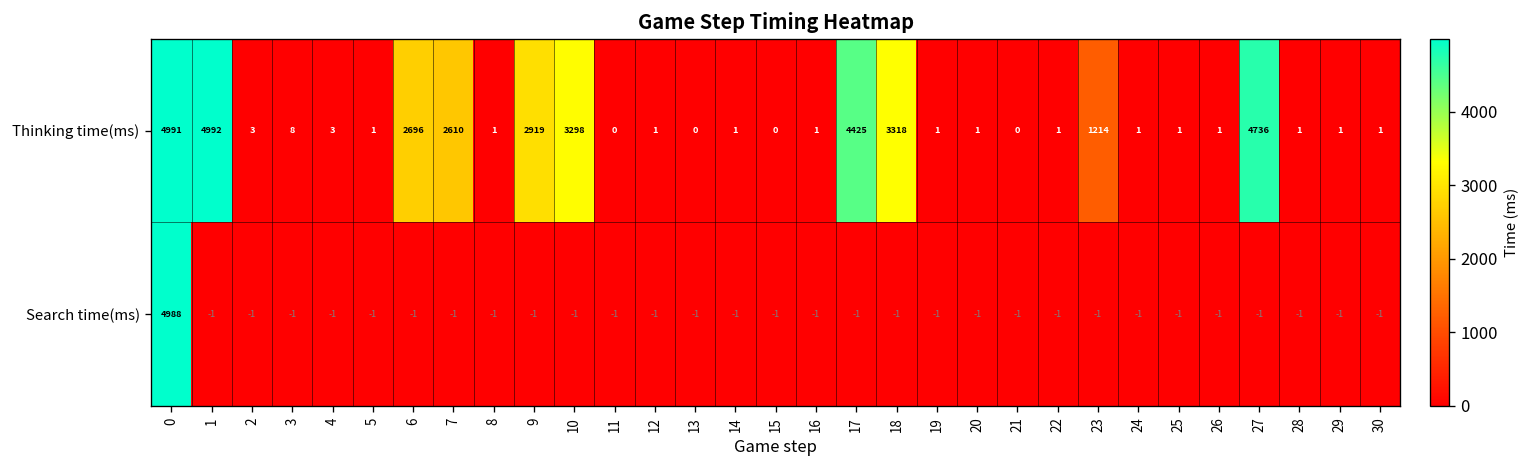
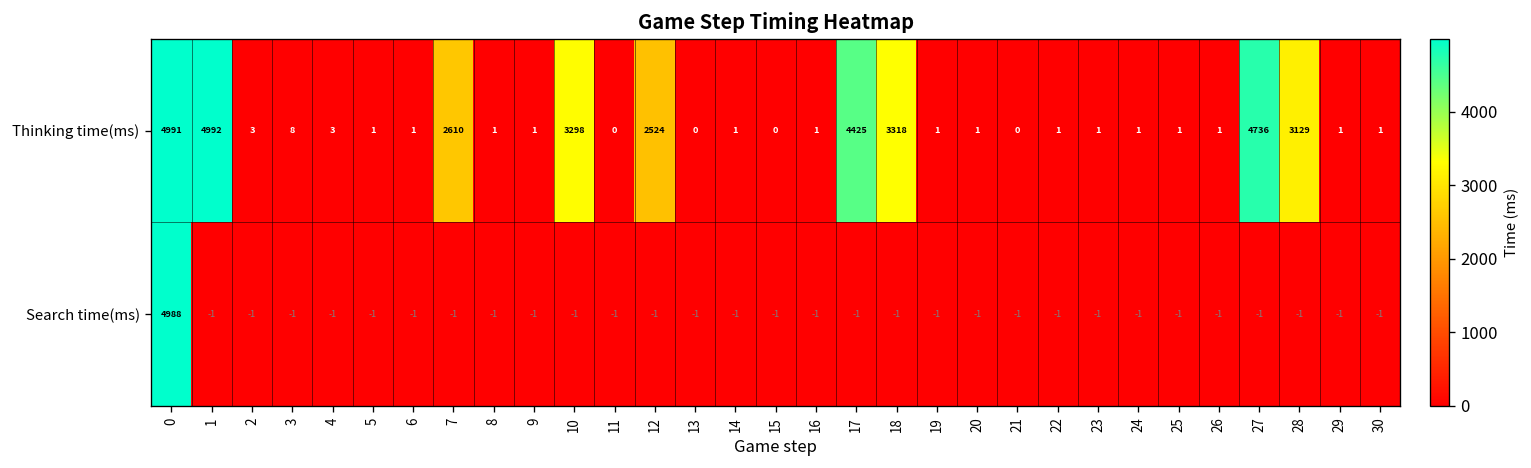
  {
    "Thinking time(ms)": {
      "0": 4991,
      "1": 4992,
      "2": 3,
      "3": 8,
      "4": 3,
      "5": 1,
-     "6": 2696,
+     "6": 1,
      "7": 2610,
      "8": 1,
-     "9": 2919,
+     "9": 1,
      "10": 3298,
      "11": 0,
-     "12": 1,
+     "12": 2524,
      "13": 0,
      "14": 1,
      "15": 0,
      "16": 1,
      "17": 4425,
      "18": 3318,
      "19": 1,
      "20": 1,
      "21": 0,
      "22": 1,
-     "23": 1214,
+     "23": 1,
      "24": 1,
      "25": 1,
      "26": 1,
      "27": 4736,
-     "28": 1,
+     "28": 3129,
      "29": 1,
      "30": 1
    },
    "Search time(ms)": {
      "0": 4988,
      "1": -1,
      "2": -1,
      "3": -1,
      "4": -1,
      "5": -1,
      "6": -1,
      "7": -1,
      "8": -1,
      "9": -1,
      "10": -1,
      "11": -1,
      "12": -1,
      "13": -1,
      "14": -1,
      "15": -1,
      "16": -1,
      "17": -1,
      "18": -1,
      "19": -1,
      "20": -1,
      "21": -1,
      "22": -1,
      "23": -1,
      "24": -1,
      "25": -1,
      "26": -1,
      "27": -1,
      "28": -1,
      "29": -1,
      "30": -1
    }
  }
